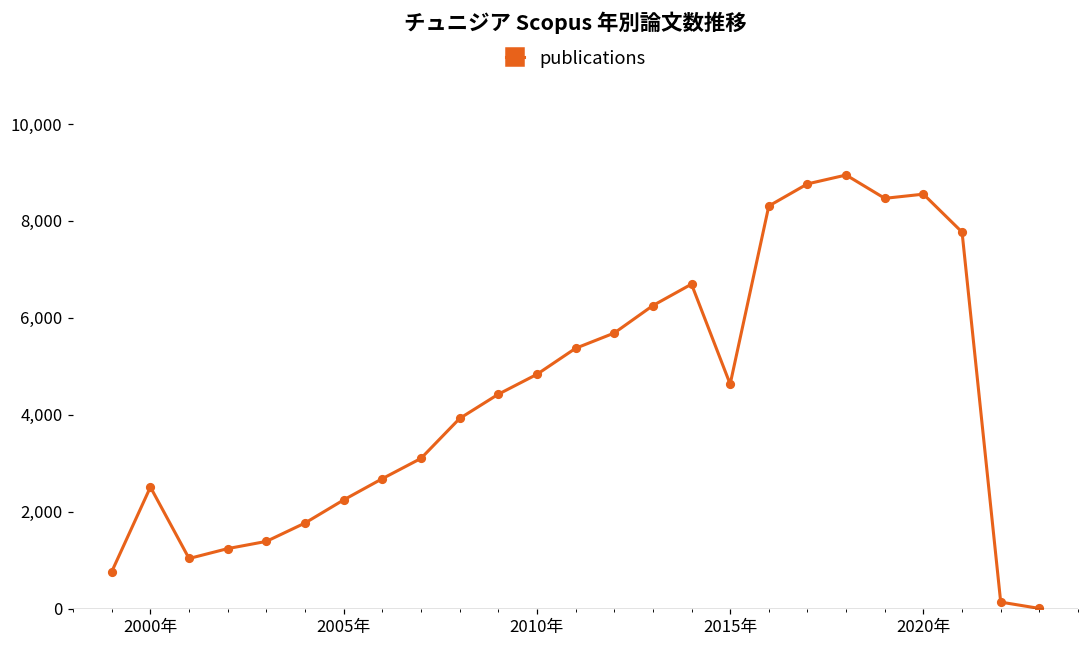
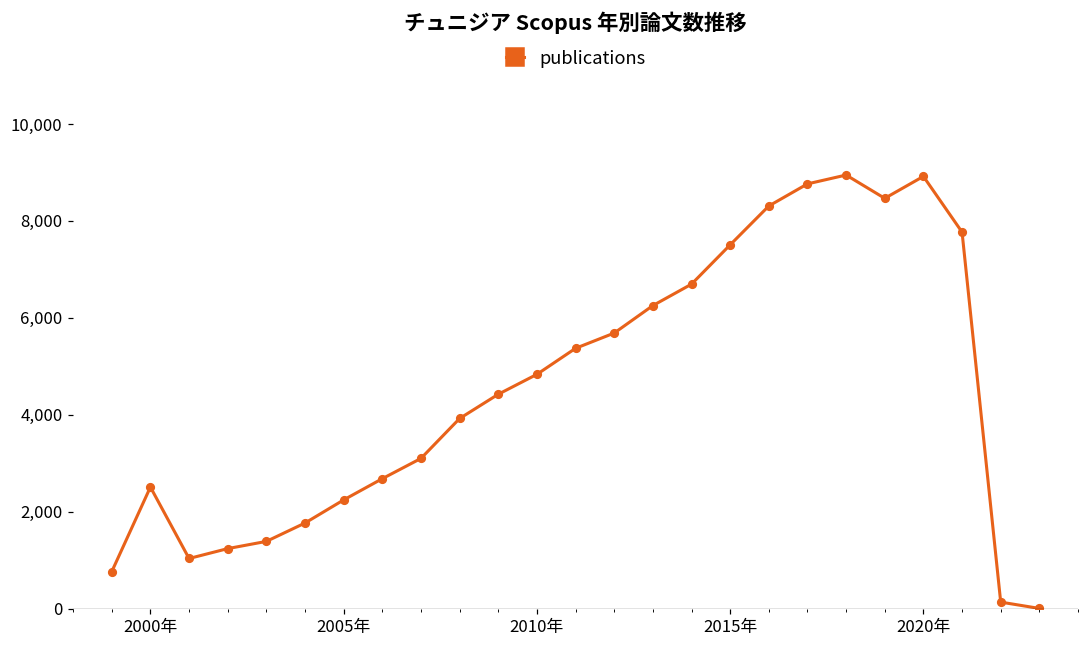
  {
    "2000年": "2,500",
    "2005年": "2,200",
    "2010年": "4,800",
-   "2015年": "4,600",
-   "2020年": "8,600"
+   "2015年": "7,500",
+   "2020年": "8,900"
  }
